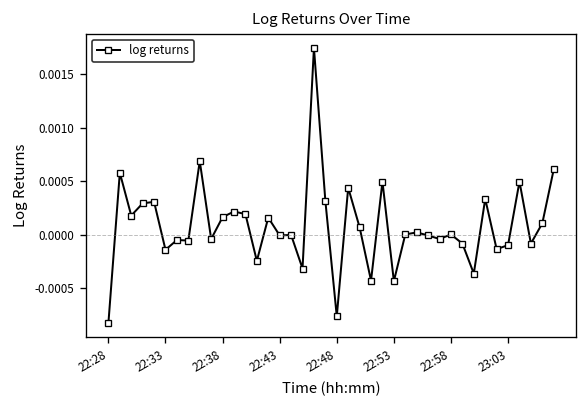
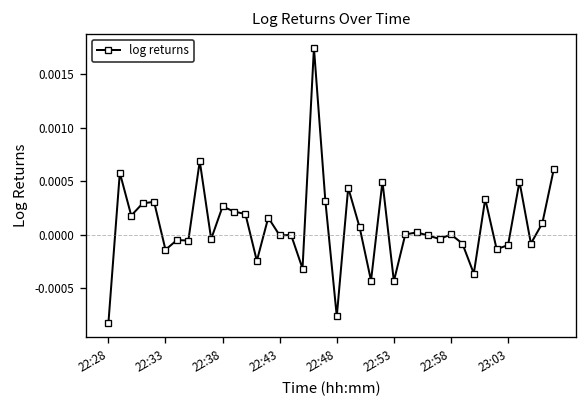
  {
    "22:28": -0.0008,
    "22:33": -0.0001,
-   "22:38": 0.0002,
+   "22:38": 0.0003,
    "22:43": 0.0000,
    "22:48": -0.0008,
    "22:53": -0.0004,
    "22:58": 0.0000,
    "23:03": -0.0001
  }
